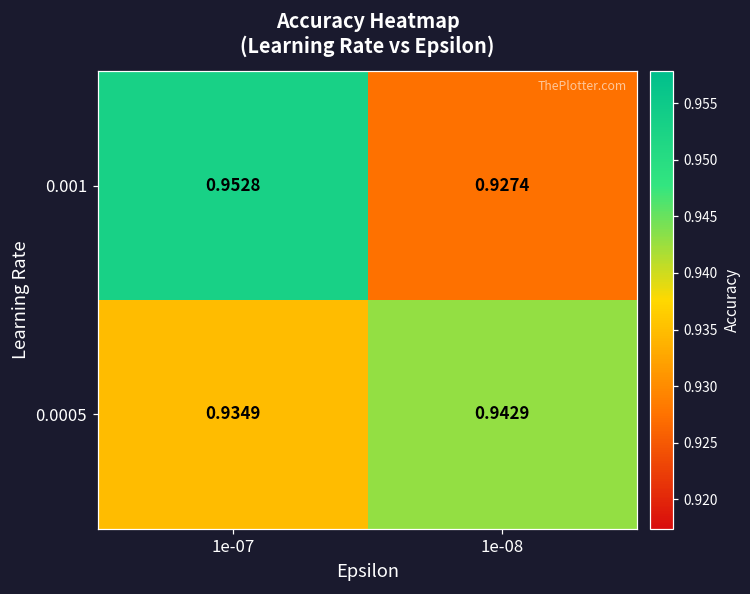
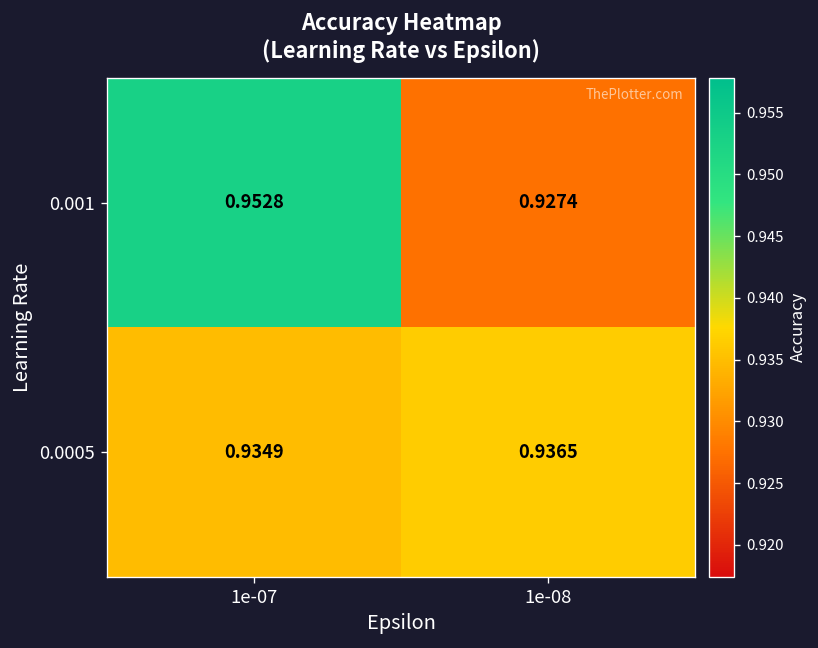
  {
    "0.001": {
      "1e-07": 0.9528
    },
    "0.0005": {
      "1e-07": 0.9349,
-     "1e-08": 0.9429
+     "1e-08": 0.9365
    }
  }
